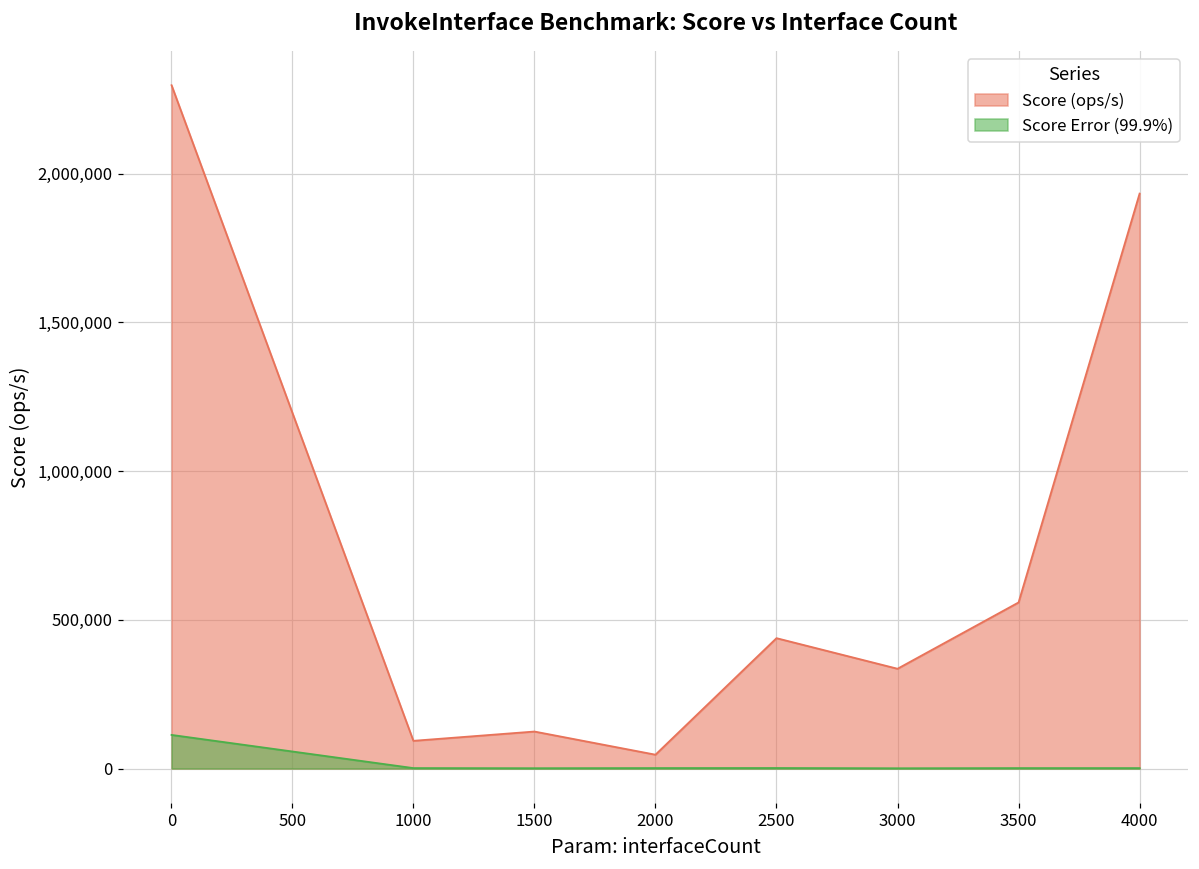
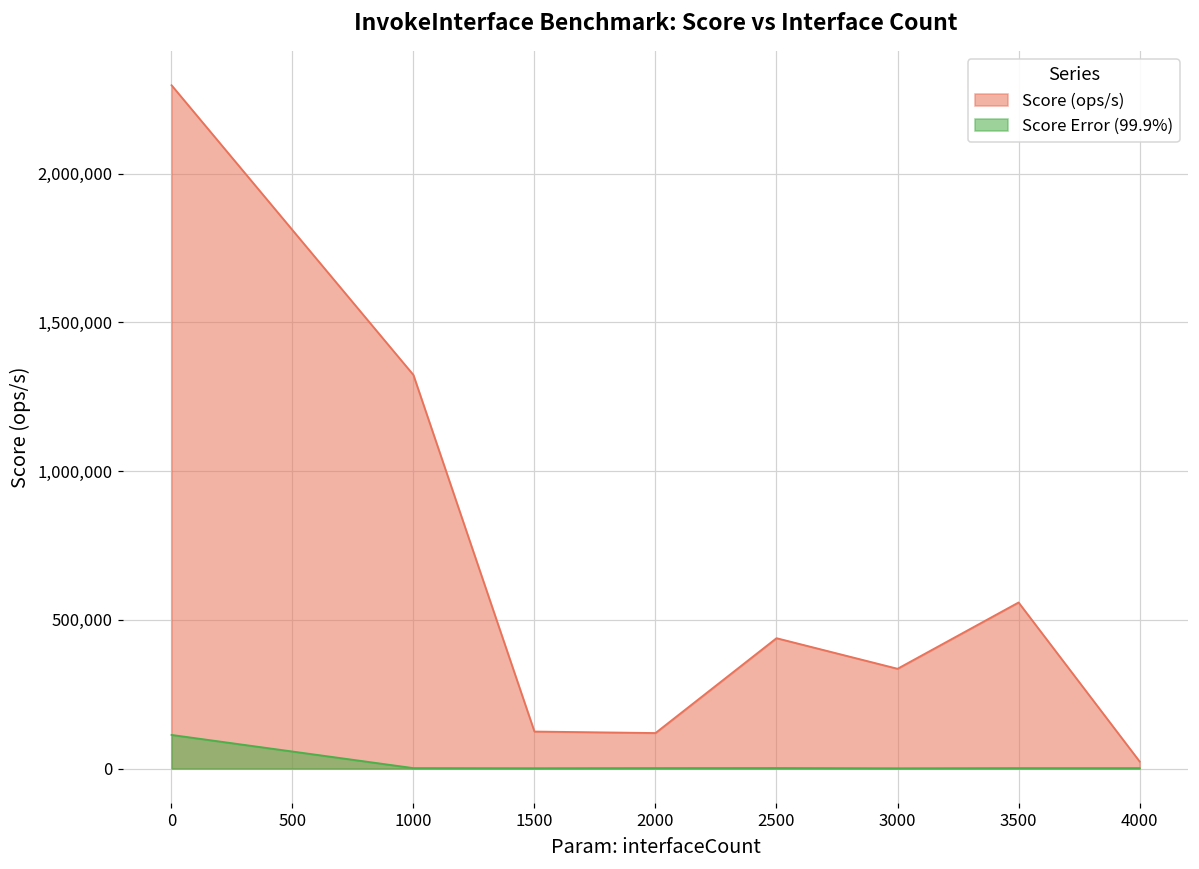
  {
    "Score (ops/s)": {
      "0": "2,300,000",
-     "1000": "90,000",
+     "1000": "1,320,000",
      "1500": "120,000",
-     "2000": "50,000",
+     "2000": "120,000",
      "2500": "440,000",
      "3000": "340,000",
      "3500": "560,000",
-     "4000": "1,930,000"
+     "4000": "20,000"
    },
    "Score Error (99.9%)": {
      "0": "110,000",
      "1000": "0",
      "1500": "0",
      "2000": "0",
      "2500": "0",
      "3000": "0",
      "3500": "0",
      "4000": "0"
    }
  }
